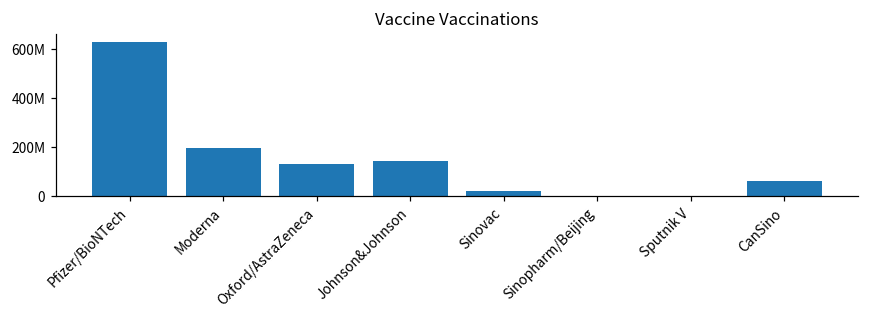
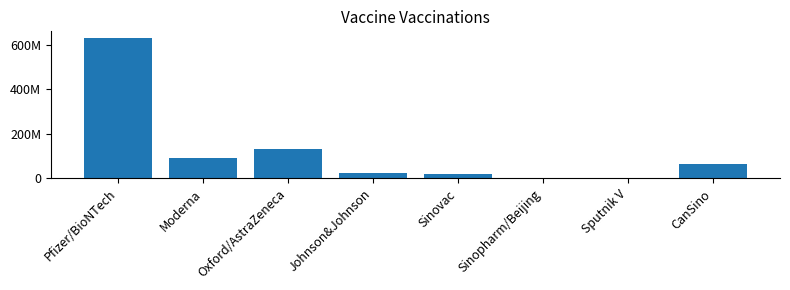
  {
    "Pfizer/BioNTech": 630000000,
-   "Moderna": 190000000,
+   "Moderna": 90000000,
    "Oxford/AstraZeneca": 130000000,
-   "Johnson&Johnson": 140000000,
+   "Johnson&Johnson": 30000000,
    "Sinovac": 20000000,
    "CanSino": 60000000
  }
